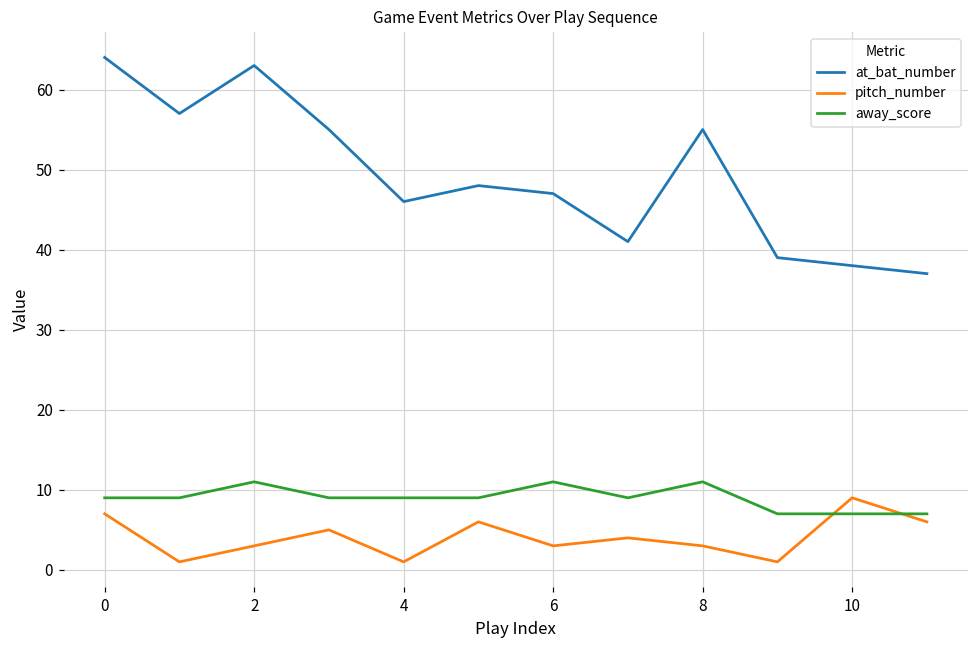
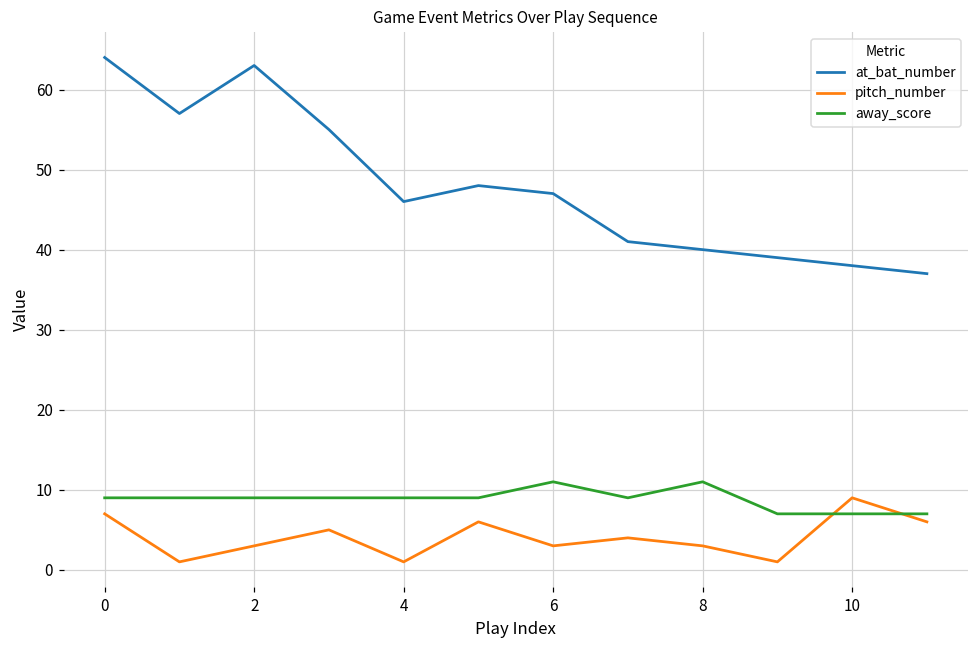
  {
    "at_bat_number": {
      "0": 64,
      "2": 63,
      "4": 46,
      "6": 47,
-     "8": 55,
+     "8": 40,
      "10": 38
    },
    "pitch_number": {
      "0": 7,
      "2": 3,
      "4": 1,
      "6": 3,
      "8": 3,
      "10": 9
    },
    "away_score": {
      "0": 9,
-     "2": 11,
+     "2": 9,
      "4": 9,
      "6": 11,
      "8": 11,
      "10": 7
    }
  }
